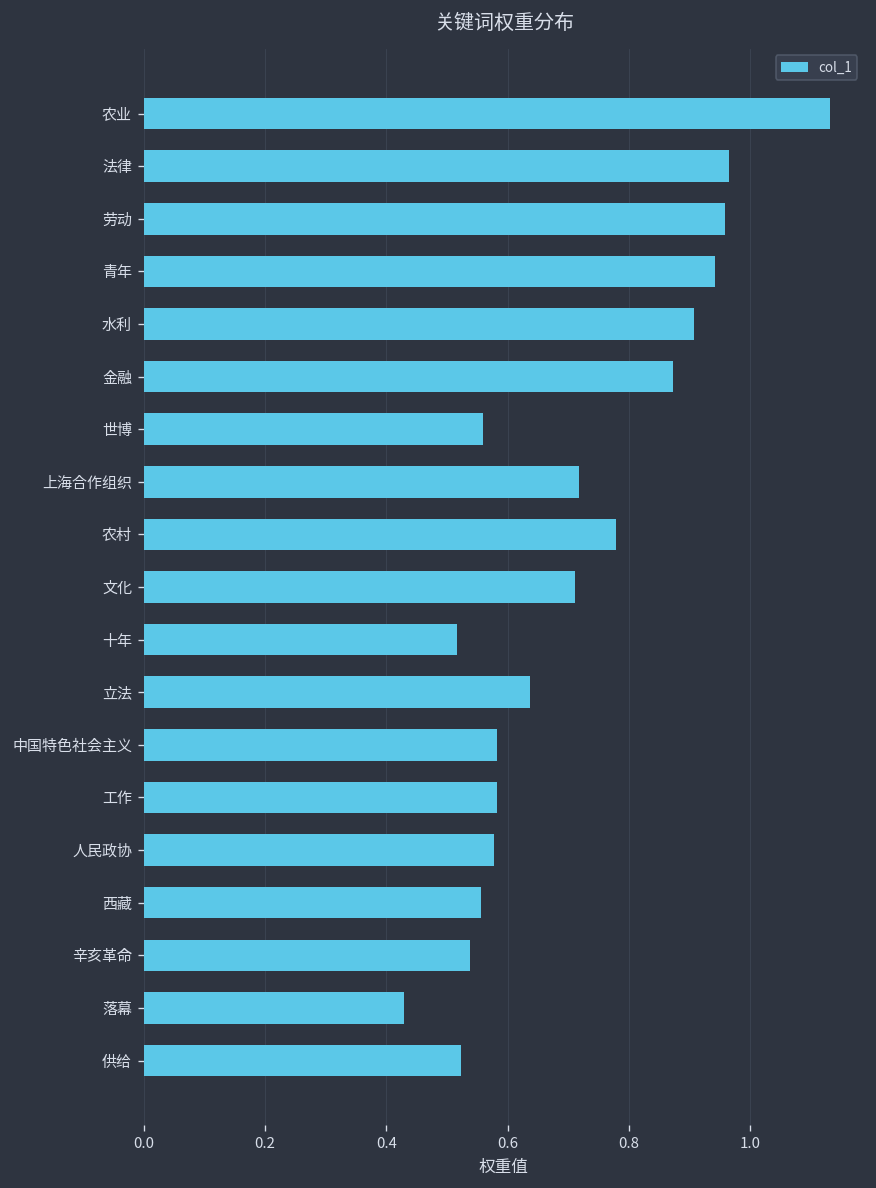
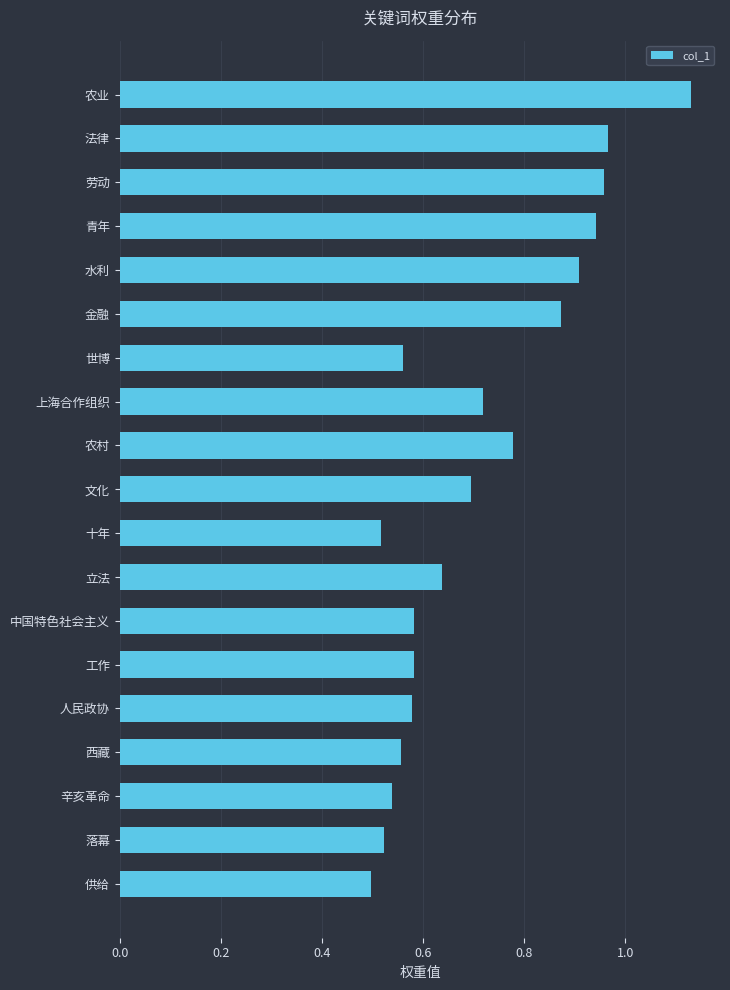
  {
    "农业": 1.13,
    "法律": 0.97,
    "劳动": 0.96,
    "青年": 0.94,
    "水利": 0.91,
    "金融": 0.87,
    "世博": 0.56,
    "上海合作组织": 0.72,
    "农村": 0.78,
-   "文化": 0.71,
+   "文化": 0.69,
    "十年": 0.52,
    "立法": 0.64,
    "中国特色社会主义": 0.58,
    "工作": 0.58,
    "人民政协": 0.58,
    "西藏": 0.56,
    "辛亥革命": 0.54,
-   "落幕": 0.43,
-   "供给": 0.52
+   "落幕": 0.52,
+   "供给": 0.50
  }
